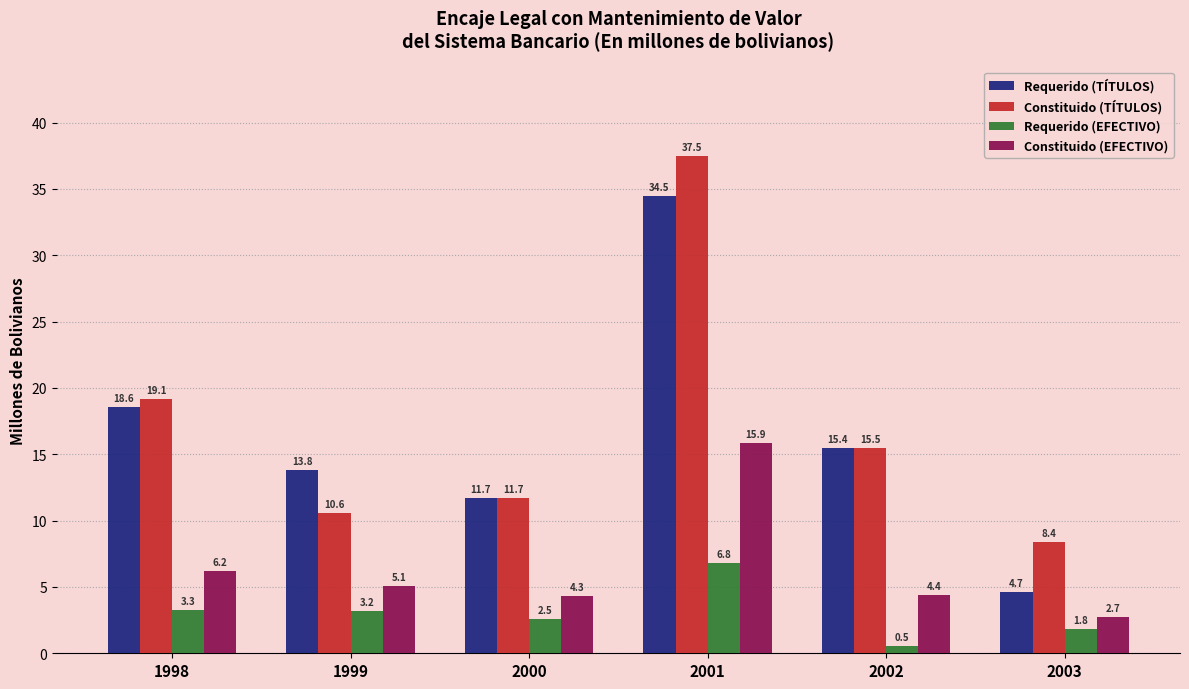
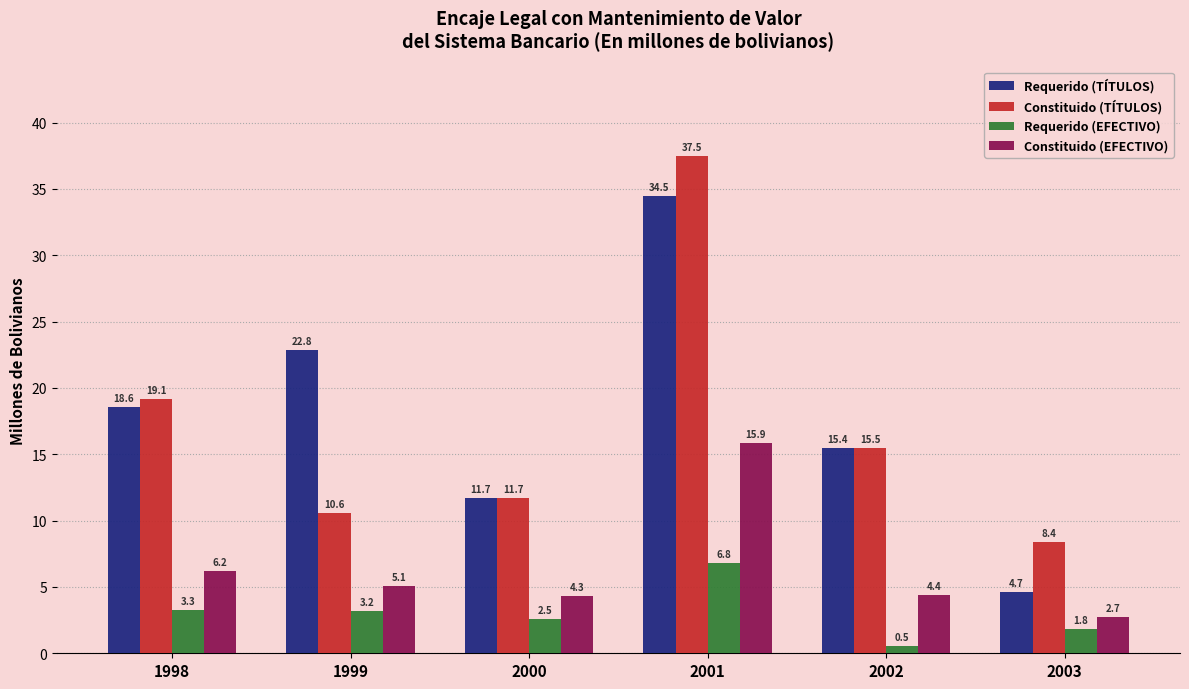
  {
    "Requerido (TÍTULOS)": {
      "1998": 18.6,
-     "1999": 13.8,
+     "1999": 22.8,
      "2000": 11.7,
      "2001": 34.5,
      "2002": 15.4,
      "2003": 4.7
    },
    "Constituido (TÍTULOS)": {
      "1998": 19.1,
      "1999": 10.6,
      "2000": 11.7,
      "2001": 37.5,
      "2002": 15.5,
      "2003": 8.4
    },
    "Requerido (EFECTIVO)": {
      "1998": 3.3,
      "1999": 3.2,
      "2000": 2.5,
      "2001": 6.8,
      "2002": 0.5,
      "2003": 1.8
    },
    "Constituido (EFECTIVO)": {
      "1998": 6.2,
      "1999": 5.1,
      "2000": 4.3,
      "2001": 15.9,
      "2002": 4.4,
      "2003": 2.7
    }
  }
